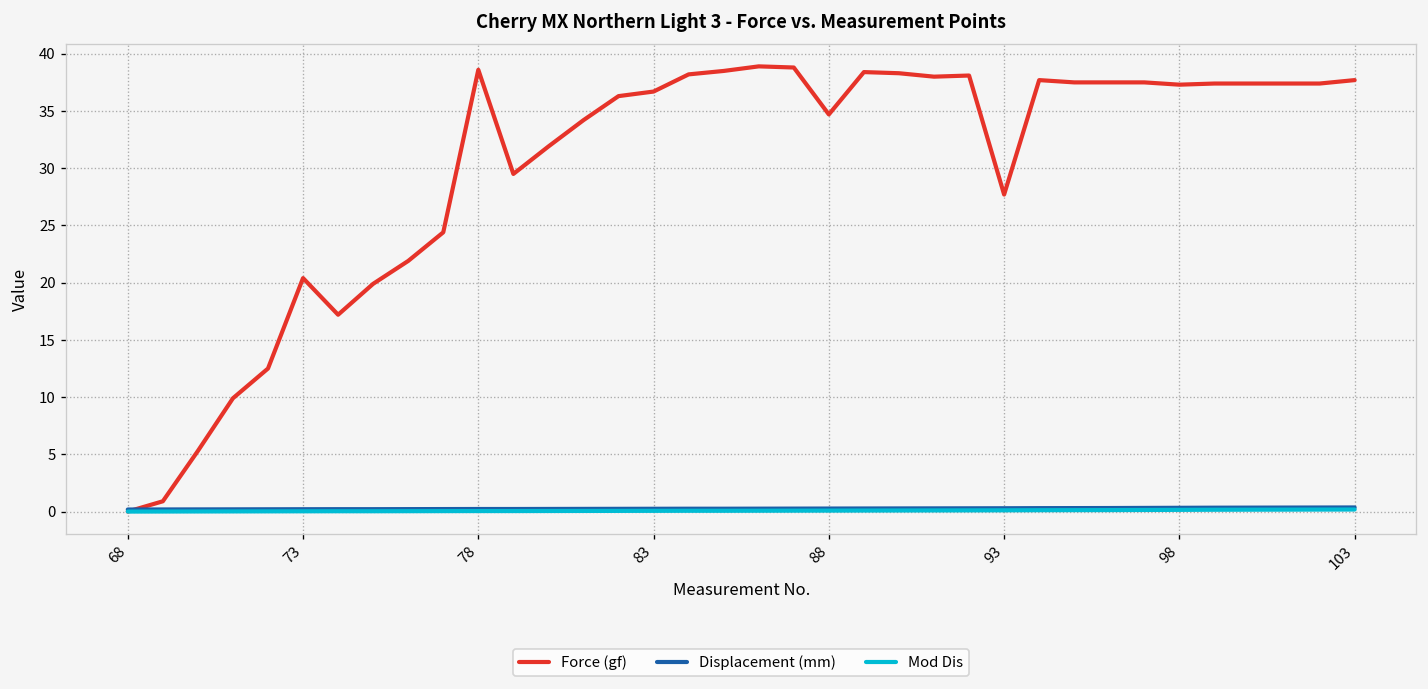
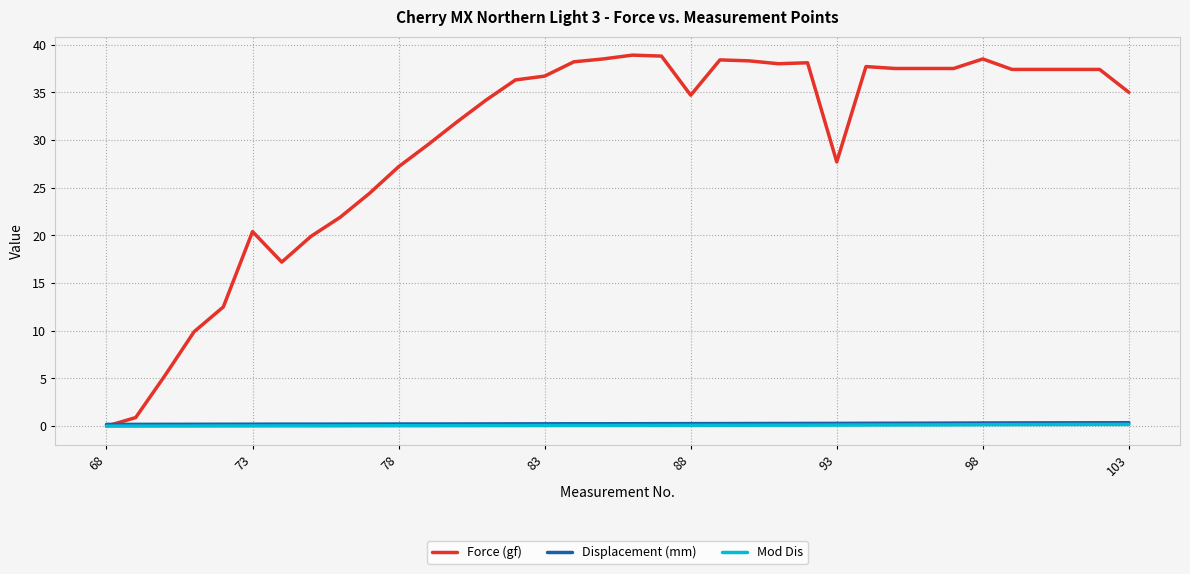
  {
    "Force (gf)": {
      "73": 20,
-     "78": 39,
+     "78": 27,
      "83": 37,
      "88": 35,
      "93": 28,
-     "98": 37,
-     "103": 38
+     "98": 39,
+     "103": 35
    }
  }
